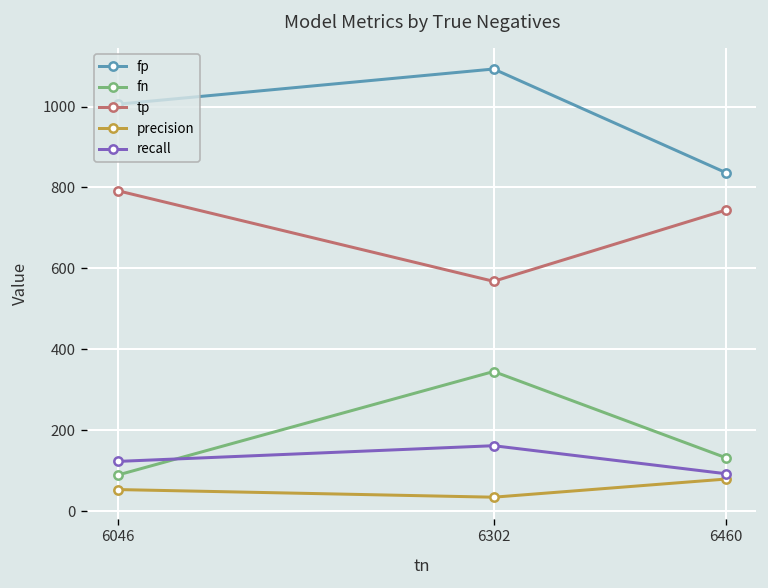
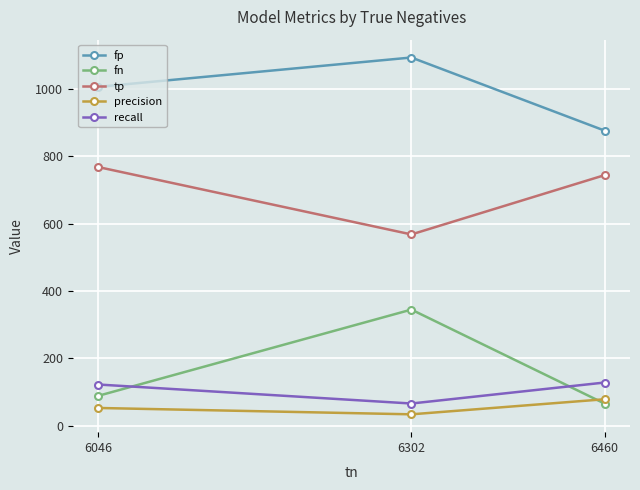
  {
    "fp": {
      "6302": 1090,
-     "6460": 840
+     "6460": 880
    },
    "fn": {
      "6046": 90,
      "6302": 350,
-     "6460": 130
+     "6460": 70
    },
    "tp": {
-     "6046": 790,
+     "6046": 770,
      "6302": 570,
      "6460": 740
    },
    "precision": {
      "6046": 50,
      "6302": 30,
      "6460": 80
    },
    "recall": {
      "6046": 120,
-     "6302": 160,
-     "6460": 90
+     "6302": 70,
+     "6460": 130
    }
  }
